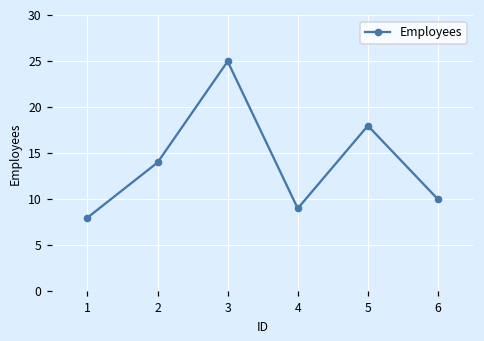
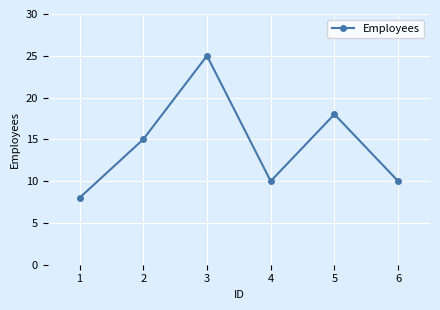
  {
    "1": 8,
-   "2": 14,
+   "2": 15,
    "3": 25,
-   "4": 9,
+   "4": 10,
    "5": 18,
    "6": 10
  }
